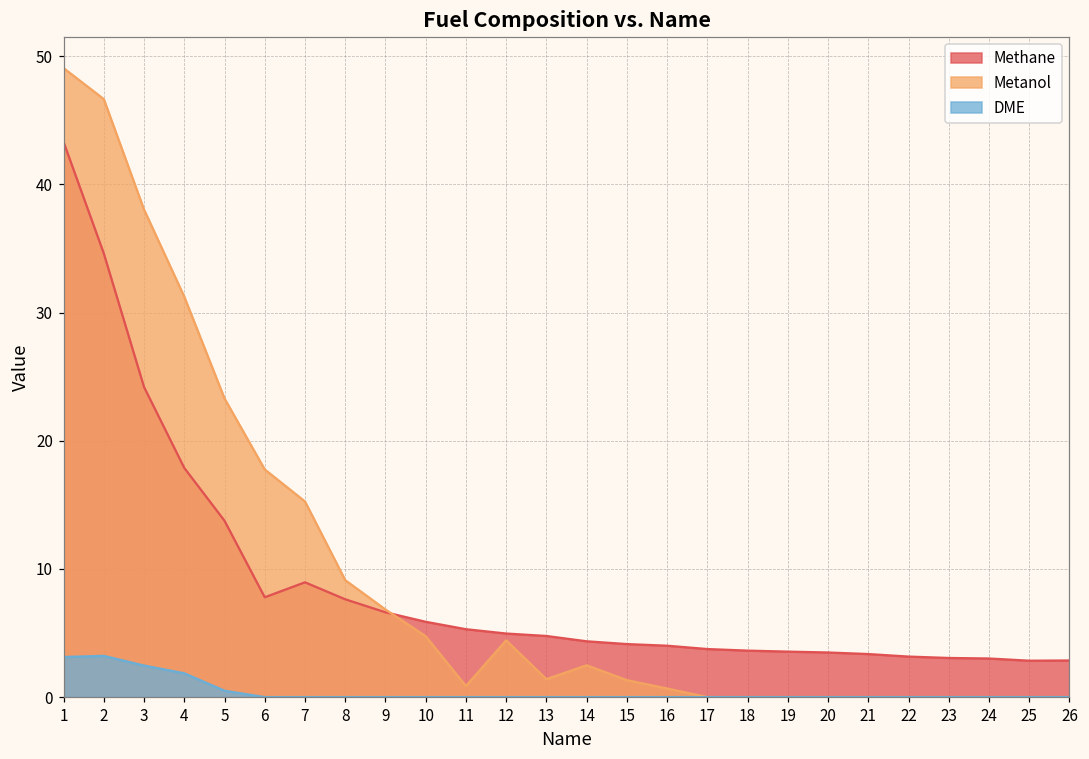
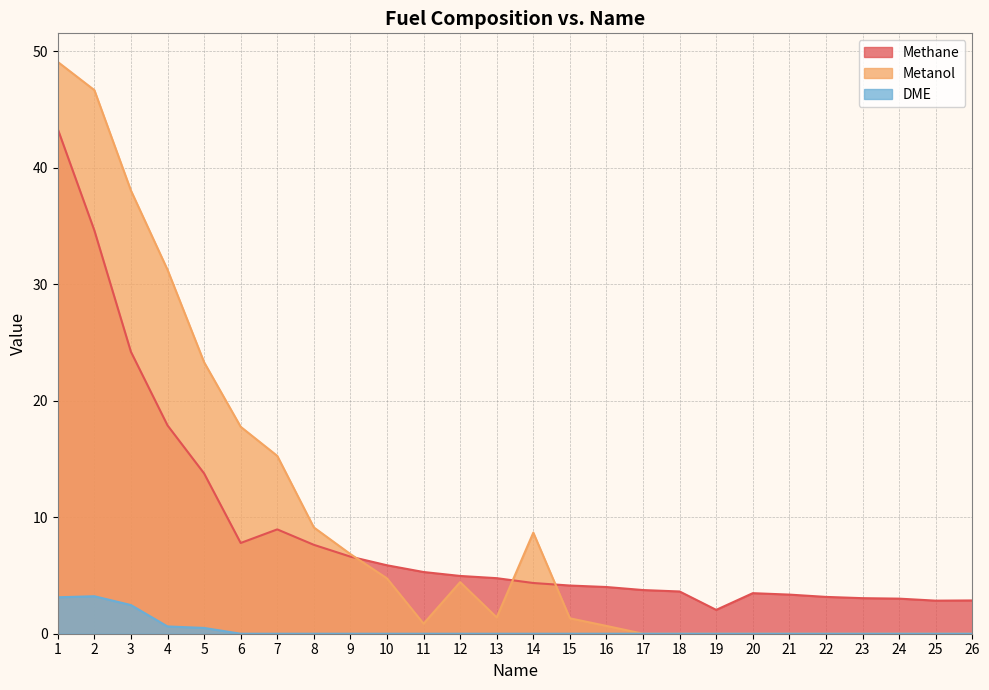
  {
    "Methane": {
      "1": 43.3,
      "2": 34.6,
      "3": 24.2,
      "4": 17.9,
      "5": 13.8,
      "6": 7.8,
      "7": 9.0,
      "8": 7.6,
      "10": 5.9,
      "11": 5.3,
      "12": 5.0,
      "13": 4.8,
      "14": 4.4,
      "15": 4.1,
      "16": 4.0,
      "17": 3.7,
      "18": 3.6,
-     "19": 3.5,
+     "19": 2.0,
      "20": 3.5,
      "21": 3.4,
      "22": 3.2,
      "23": 3.1,
      "24": 3.0,
      "25": 2.8,
      "26": 2.9
    },
    "Metanol": {
      "1": 49.1,
      "2": 46.7,
      "3": 38.0,
      "4": 31.2,
      "5": 23.3,
      "6": 17.8,
      "7": 15.3,
      "8": 9.1,
      "10": 4.8,
      "11": 0.9,
      "12": 4.4,
      "13": 1.4,
-     "14": 2.5,
+     "14": 8.7,
      "15": 1.3,
      "16": 0.7
    },
    "DME": {
      "1": 3.1,
      "2": 3.2,
      "3": 2.5,
-     "4": 1.9,
+     "4": 0.6,
      "5": 0.5,
      "6": 0.0,
      "7": 0.0,
      "8": 0.0,
      "9": 0.0,
      "10": 0.0,
      "11": 0.0,
      "12": 0.0,
      "13": 0.0,
      "14": 0.0,
      "15": 0.0,
      "16": 0.0
    }
  }
